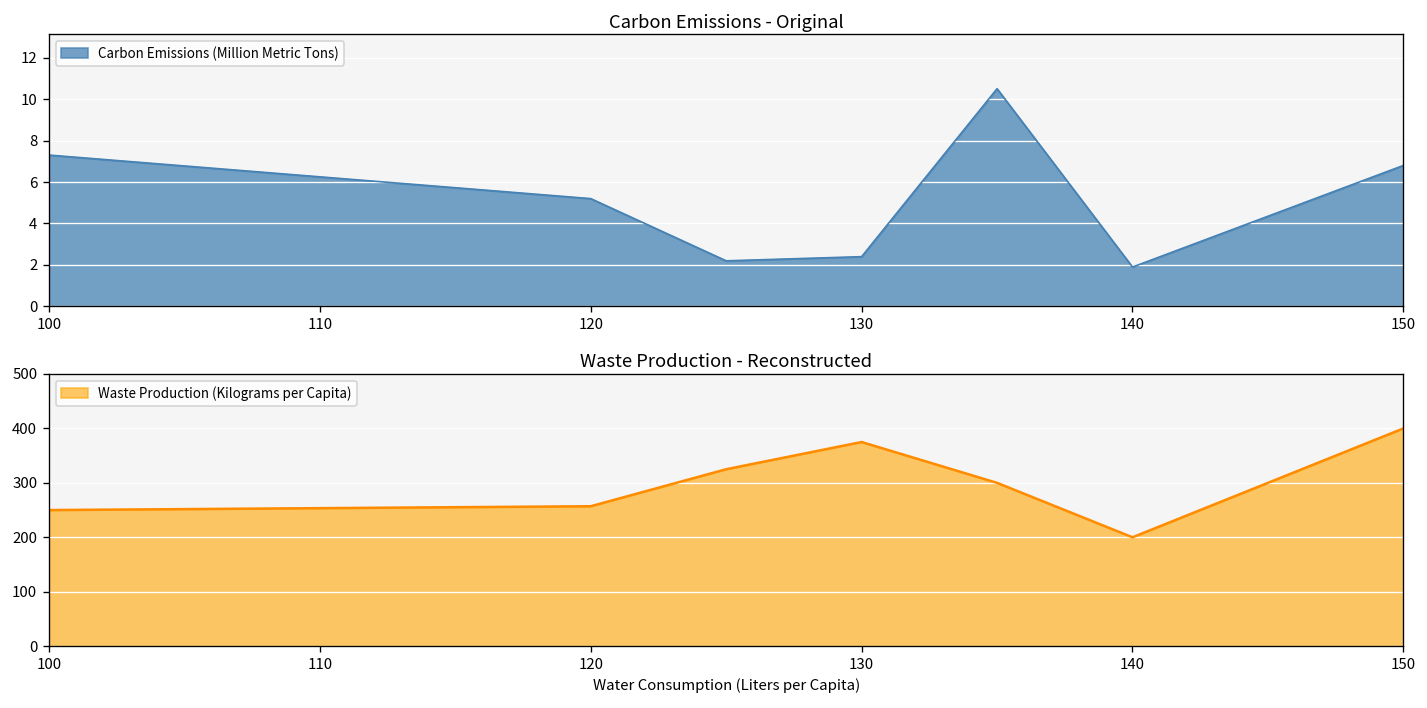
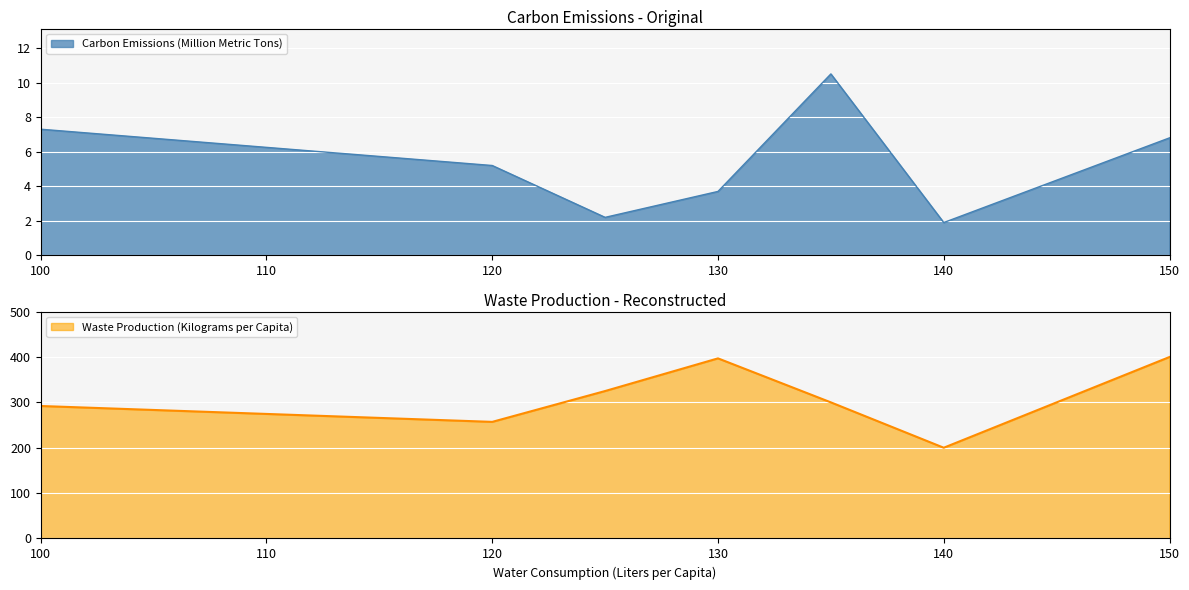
  {
    "Carbon Emissions - Original": {
      "100": 7.3,
      "120": 5.2,
-     "130": 2.4,
+     "130": 3.7,
      "140": 1.9,
      "150": 6.8
    },
    "Waste Production - Reconstructed": {
-     "100": 250,
+     "100": 290,
      "120": 260,
-     "130": 380,
+     "130": 400,
      "140": 200,
      "150": 400
    }
  }
